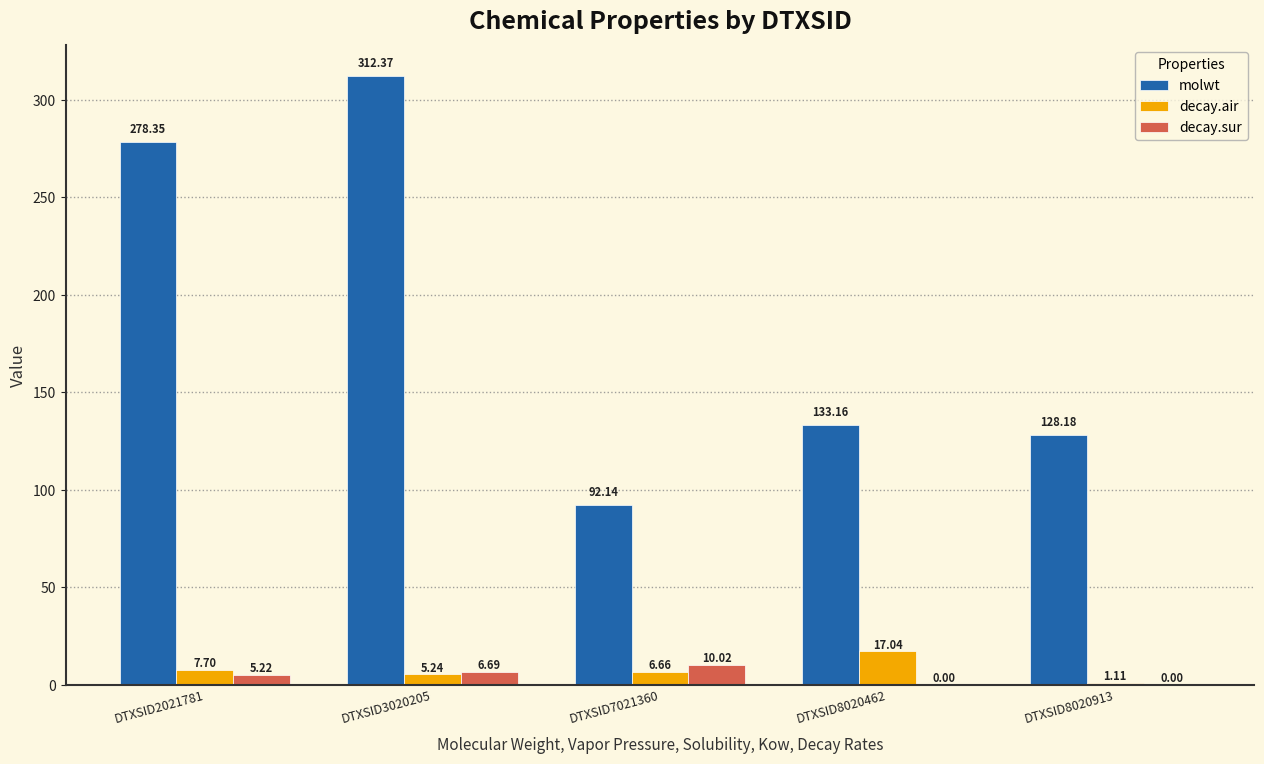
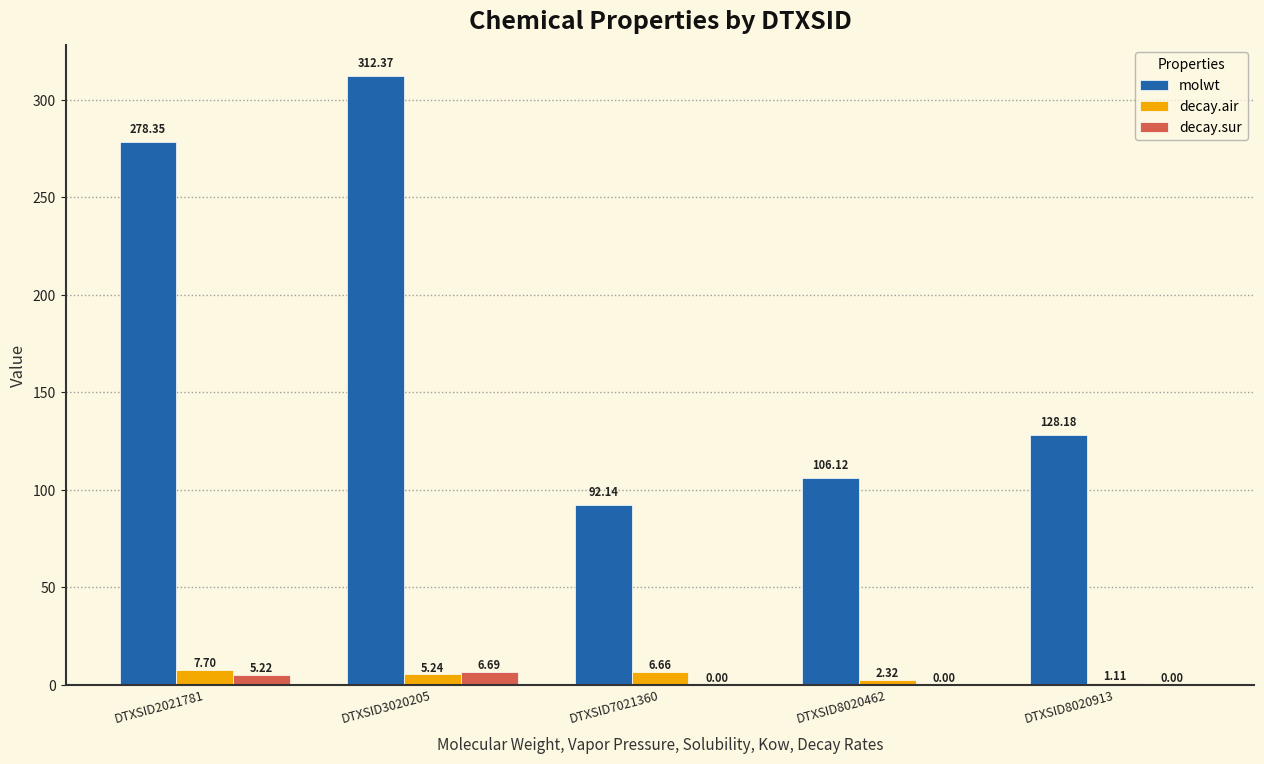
  {
    "molwt": {
      "DTXSID2021781": 278.35,
      "DTXSID3020205": 312.37,
      "DTXSID7021360": 92.14,
-     "DTXSID8020462": 133.16,
+     "DTXSID8020462": 106.12,
      "DTXSID8020913": 128.18
    },
    "decay.air": {
      "DTXSID2021781": 7.70,
      "DTXSID3020205": 5.24,
      "DTXSID7021360": 6.66,
-     "DTXSID8020462": 17.04,
+     "DTXSID8020462": 2.32,
      "DTXSID8020913": 1.11
    },
    "decay.sur": {
      "DTXSID2021781": 5.22,
      "DTXSID3020205": 6.69,
-     "DTXSID7021360": 10.02,
+     "DTXSID7021360": 0.00,
      "DTXSID8020462": 0.00,
      "DTXSID8020913": 0.00
    }
  }
